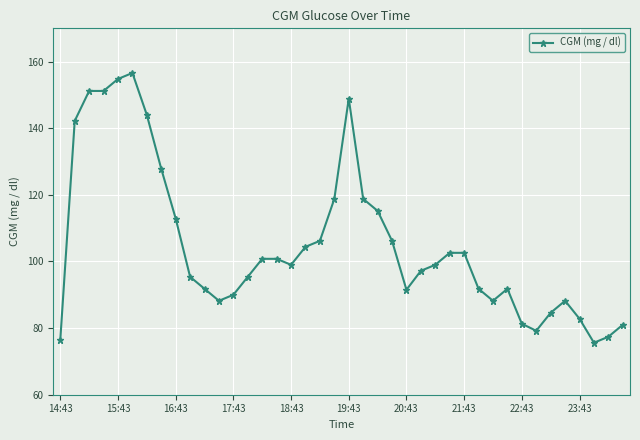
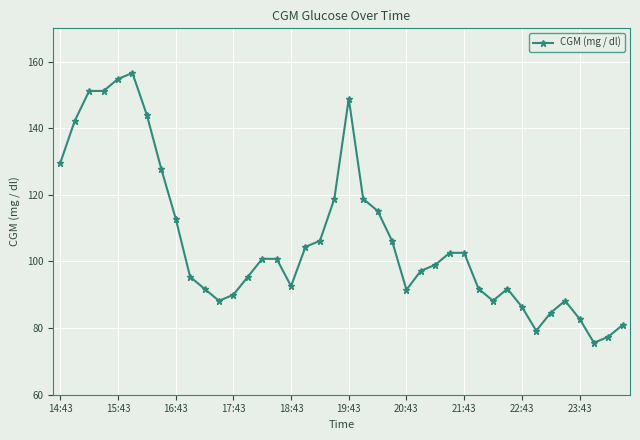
  {
-   "14:43": 77,
+   "14:43": 130,
    "15:43": 155,
    "16:43": 113,
    "17:43": 90,
-   "18:43": 99,
+   "18:43": 93,
    "19:43": 149,
    "20:43": 92,
    "21:43": 103,
-   "22:43": 81,
+   "22:43": 86,
    "23:43": 83
  }
